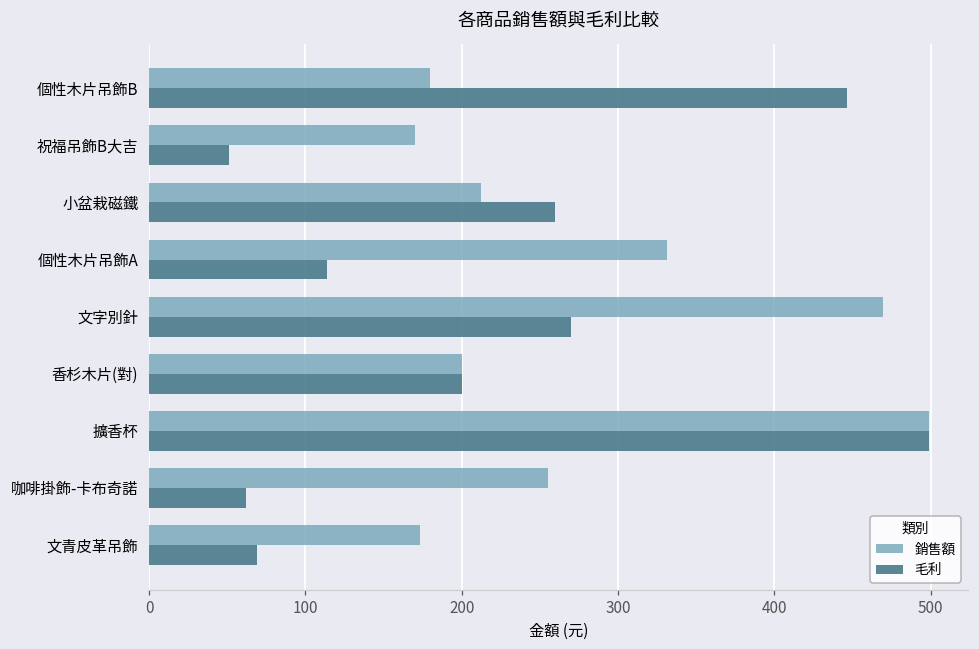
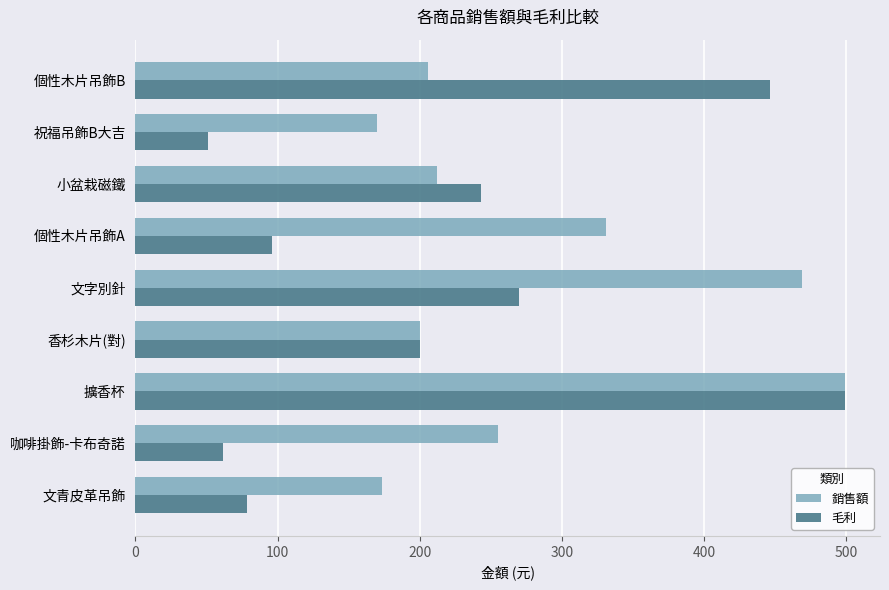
  {
    "銷售額": {
-     "個性木片吊飾B": 180,
+     "個性木片吊飾B": 206,
      "祝福吊飾B大吉": 170,
      "小盆栽磁鐵": 212,
      "個性木片吊飾A": 331,
      "文字別針": 469,
      "香杉木片(對)": 200,
      "擴香杯": 499,
      "咖啡掛飾-卡布奇諾": 255,
      "文青皮革吊飾": 174
    },
    "毛利": {
      "個性木片吊飾B": 446,
      "祝福吊飾B大吉": 51,
-     "小盆栽磁鐵": 260,
-     "個性木片吊飾A": 114,
+     "小盆栽磁鐵": 243,
+     "個性木片吊飾A": 96,
      "文字別針": 270,
      "香杉木片(對)": 200,
      "擴香杯": 499,
      "咖啡掛飾-卡布奇諾": 62,
-     "文青皮革吊飾": 69
+     "文青皮革吊飾": 78
    }
  }
